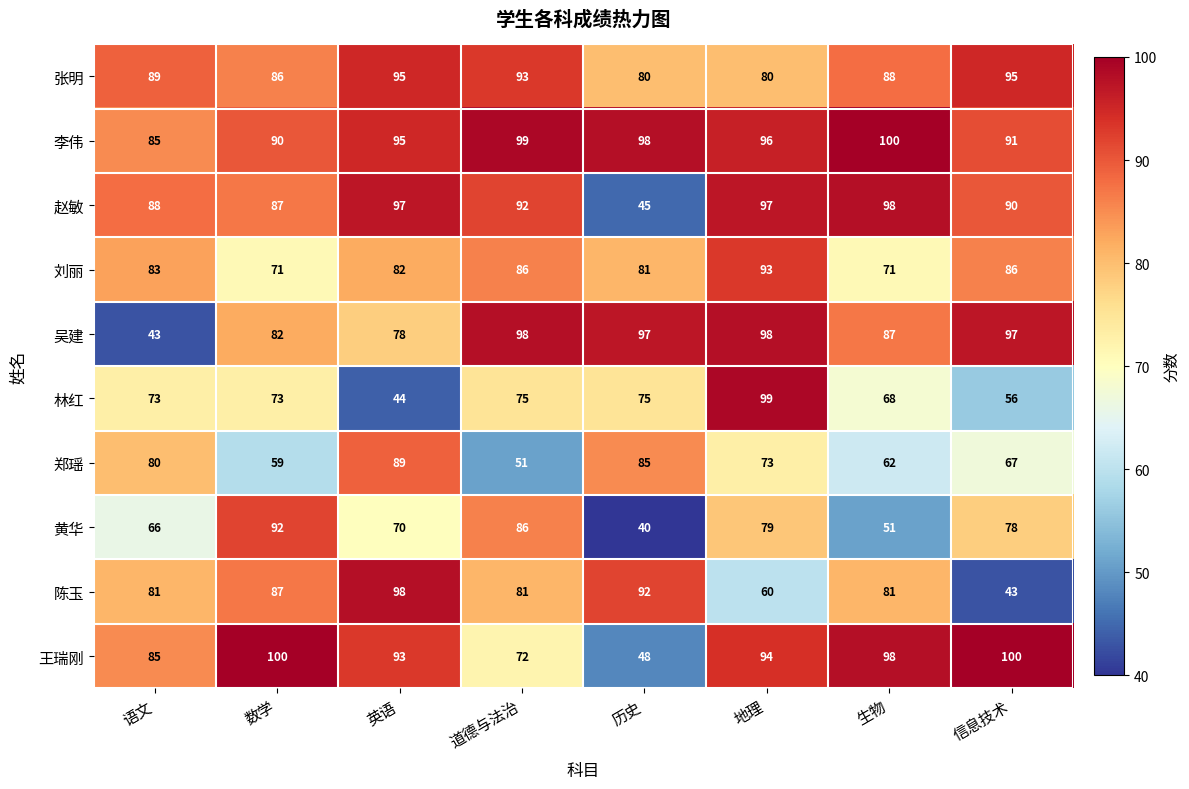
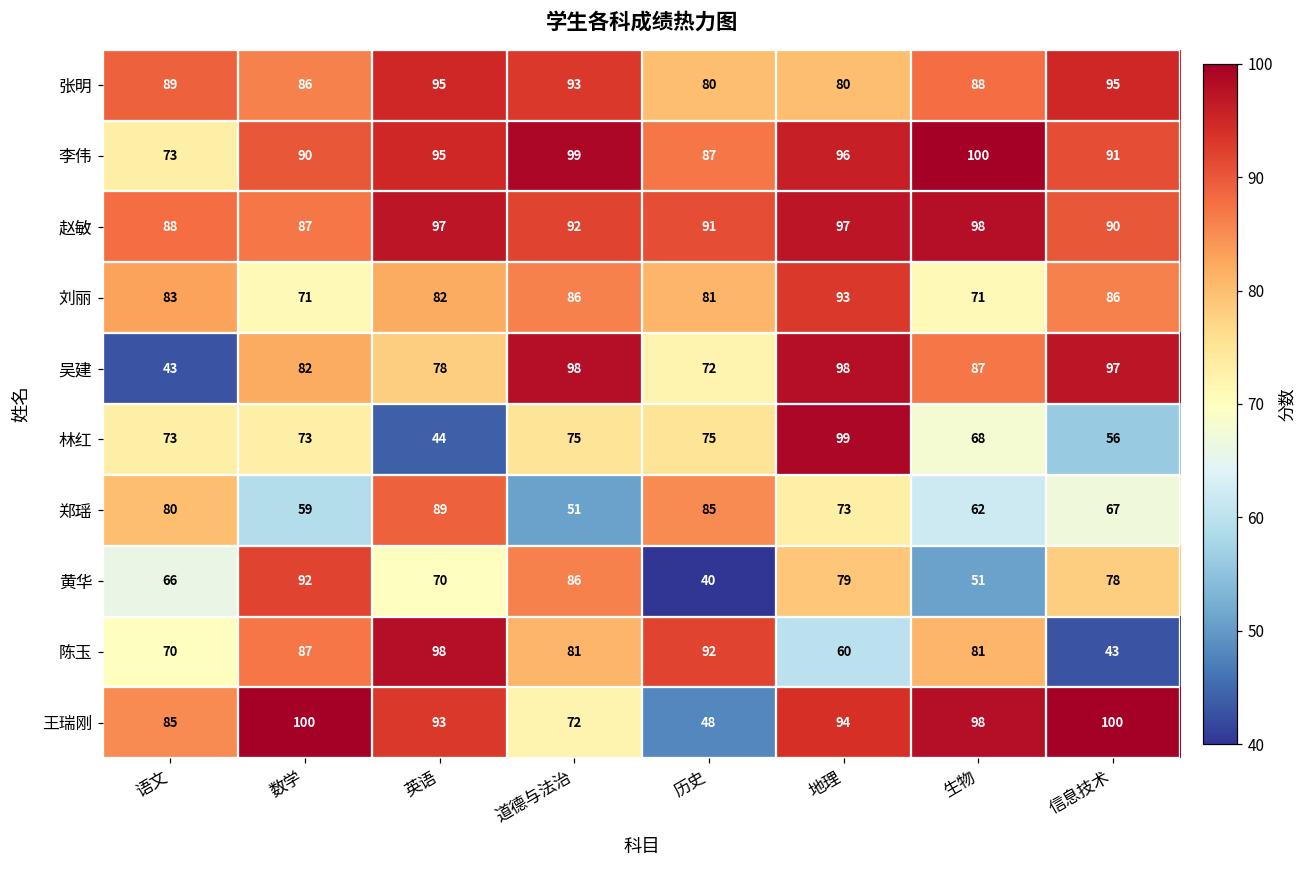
  {
    "张明": {
      "语文": 89,
      "数学": 86,
      "英语": 95,
      "道德与法治": 93,
      "历史": 80,
      "地理": 80,
      "生物": 88,
      "信息技术": 95
    },
    "李伟": {
-     "语文": 85,
+     "语文": 73,
      "数学": 90,
      "英语": 95,
      "道德与法治": 99,
-     "历史": 98,
+     "历史": 87,
      "地理": 96,
      "生物": 100,
      "信息技术": 91
    },
    "赵敏": {
      "语文": 88,
      "数学": 87,
      "英语": 97,
      "道德与法治": 92,
-     "历史": 45,
+     "历史": 91,
      "地理": 97,
      "生物": 98,
      "信息技术": 90
    },
    "刘丽": {
      "语文": 83,
      "数学": 71,
      "英语": 82,
      "道德与法治": 86,
      "历史": 81,
      "地理": 93,
      "生物": 71,
      "信息技术": 86
    },
    "吴建": {
      "语文": 43,
      "数学": 82,
      "英语": 78,
      "道德与法治": 98,
-     "历史": 97,
+     "历史": 72,
      "地理": 98,
      "生物": 87,
      "信息技术": 97
    },
    "林红": {
      "语文": 73,
      "数学": 73,
      "英语": 44,
      "道德与法治": 75,
      "历史": 75,
      "地理": 99,
      "生物": 68,
      "信息技术": 56
    },
    "郑瑶": {
      "语文": 80,
      "数学": 59,
      "英语": 89,
      "道德与法治": 51,
      "历史": 85,
      "地理": 73,
      "生物": 62,
      "信息技术": 67
    },
    "黄华": {
      "语文": 66,
      "数学": 92,
      "英语": 70,
      "道德与法治": 86,
      "历史": 40,
      "地理": 79,
      "生物": 51,
      "信息技术": 78
    },
    "陈玉": {
-     "语文": 81,
+     "语文": 70,
      "数学": 87,
      "英语": 98,
      "道德与法治": 81,
      "历史": 92,
      "地理": 60,
      "生物": 81,
      "信息技术": 43
    },
    "王瑞刚": {
      "语文": 85,
      "数学": 100,
      "英语": 93,
      "道德与法治": 72,
      "历史": 48,
      "地理": 94,
      "生物": 98,
      "信息技术": 100
    }
  }
